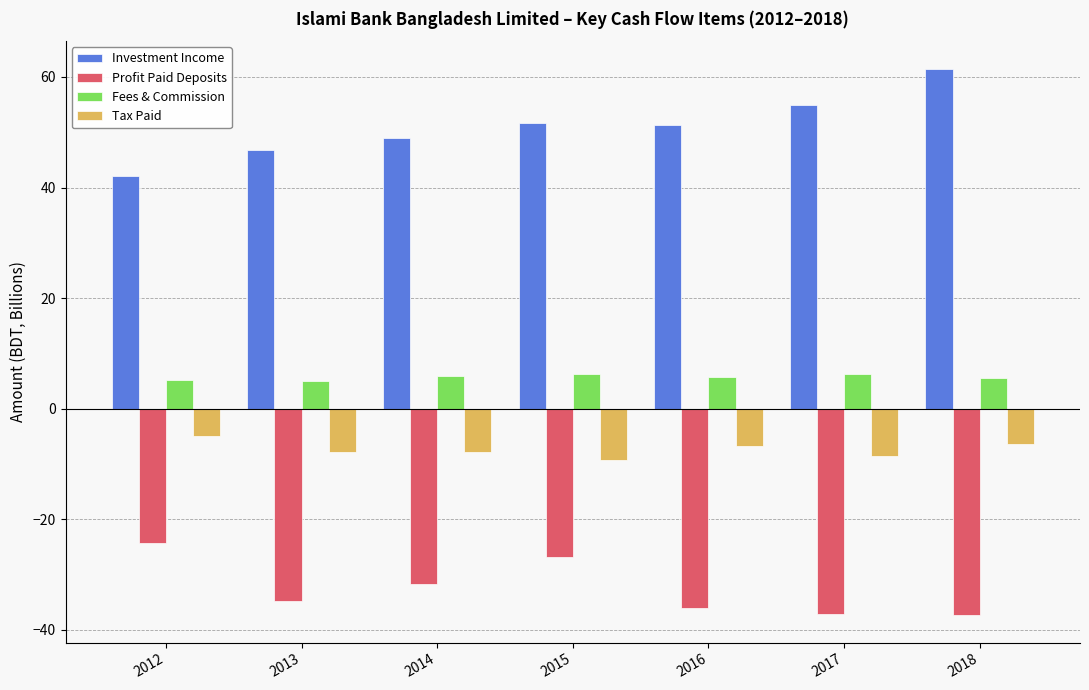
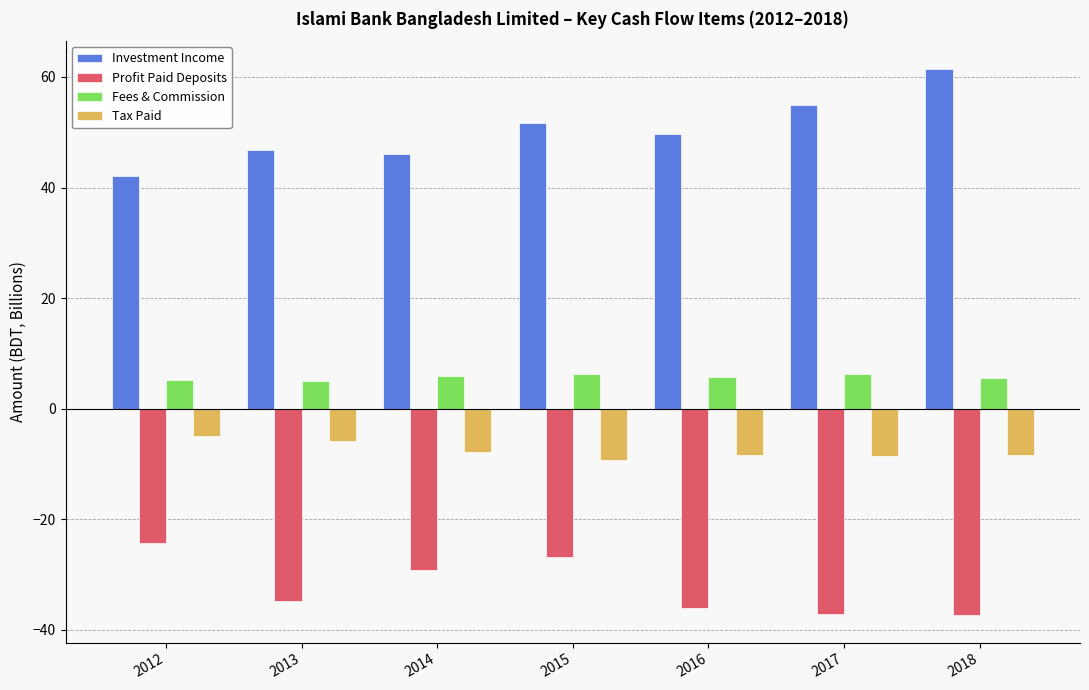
  {
    "Investment Income": {
      "2012": 42,
      "2013": 47,
-     "2014": 49,
+     "2014": 46,
      "2015": 52,
-     "2016": 51,
+     "2016": 50,
      "2017": 55,
      "2018": 62
    },
    "Profit Paid Deposits": {
      "2012": -24,
      "2013": -35,
-     "2014": -32,
+     "2014": -29,
      "2015": -27,
      "2016": -36,
      "2017": -37,
      "2018": -37
    },
    "Fees & Commission": {
      "2012": 5,
      "2013": 5,
      "2014": 6,
      "2015": 6,
      "2016": 6,
      "2017": 6,
      "2018": 6
    },
    "Tax Paid": {
      "2012": -5,
-     "2013": -8,
+     "2013": -6,
      "2014": -8,
      "2015": -9,
-     "2016": -7,
+     "2016": -8,
      "2017": -9,
-     "2018": -6
+     "2018": -8
    }
  }
